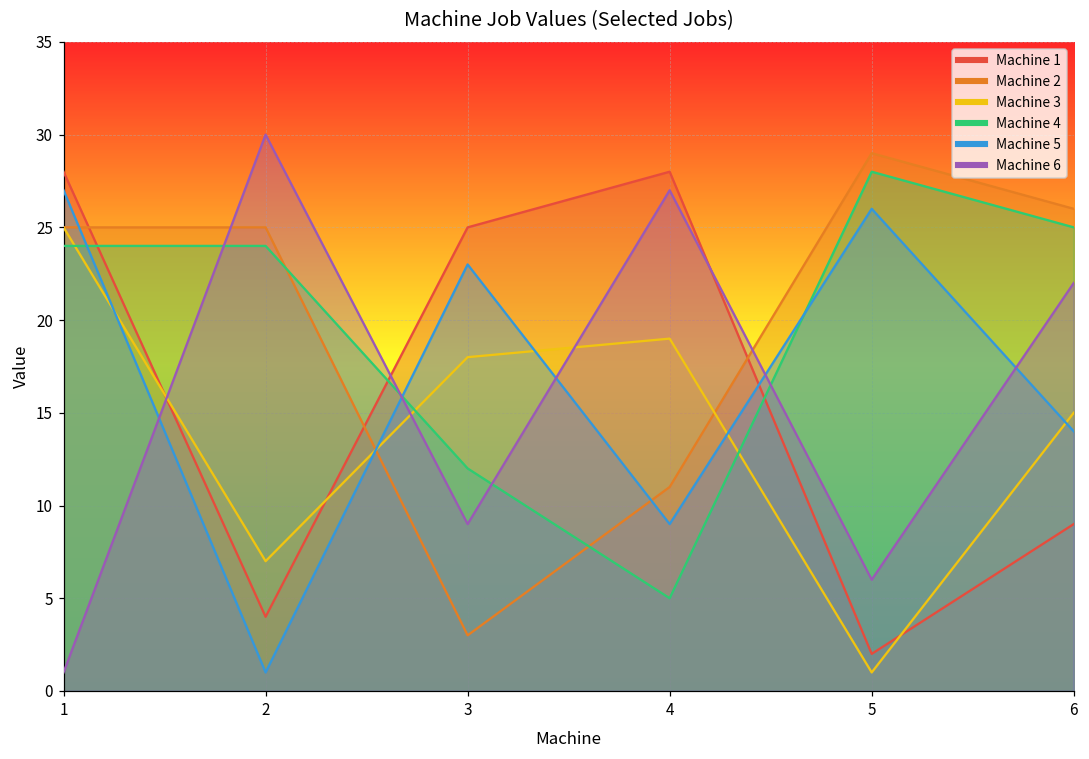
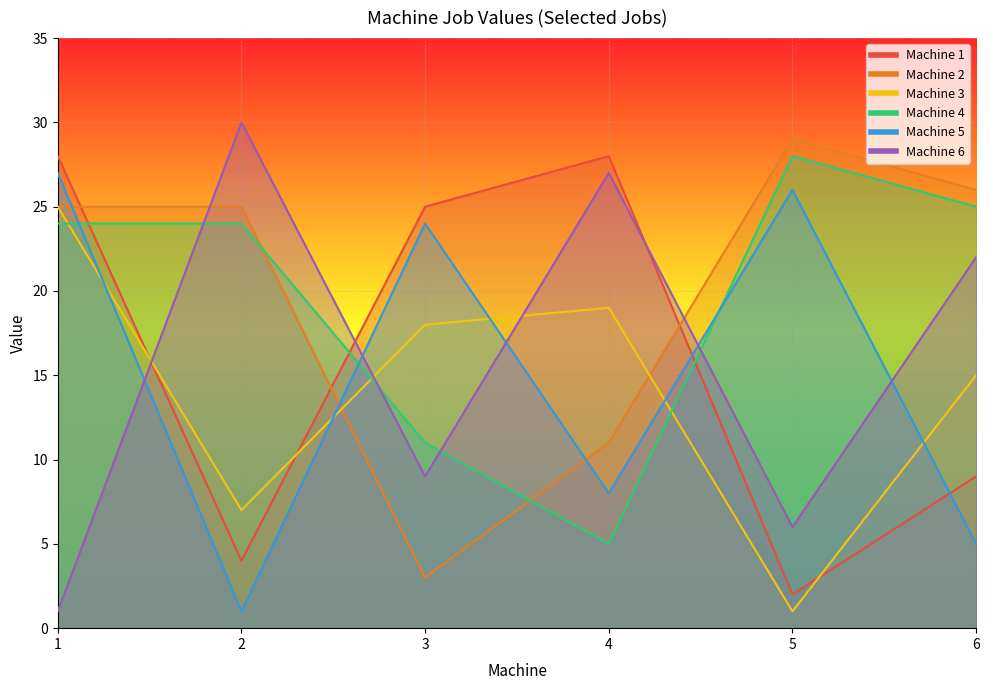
  {
    "Machine 4": {
      "1": 24,
      "2": 24,
-     "3": 12,
+     "3": 11,
      "4": 5,
      "5": 28,
      "6": 25
    },
    "Machine 5": {
      "1": 27,
      "2": 1,
-     "3": 23,
-     "4": 9,
+     "3": 24,
+     "4": 8,
      "5": 26,
-     "6": 14
+     "6": 5
    },
    "Machine 6": {
      "1": 1,
      "2": 30,
      "3": 9,
      "4": 27,
      "5": 6,
      "6": 22
    }
  }
